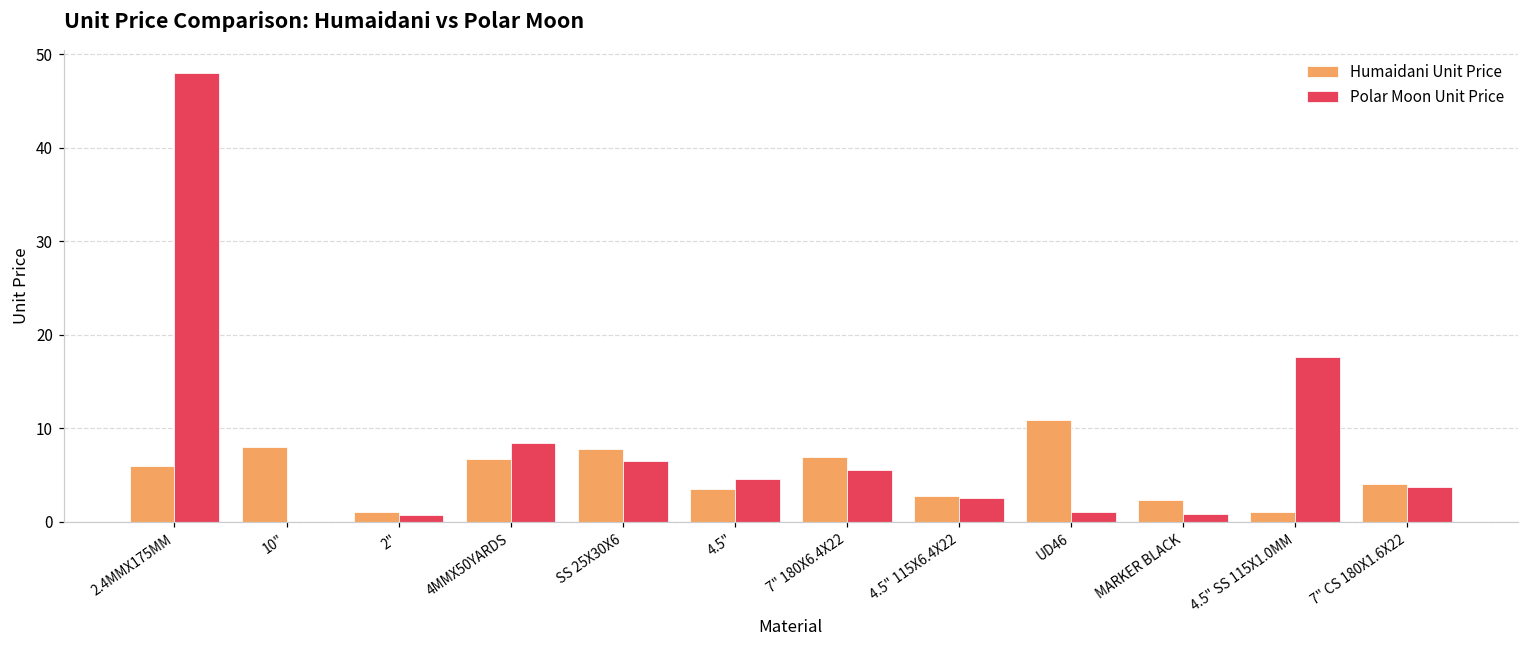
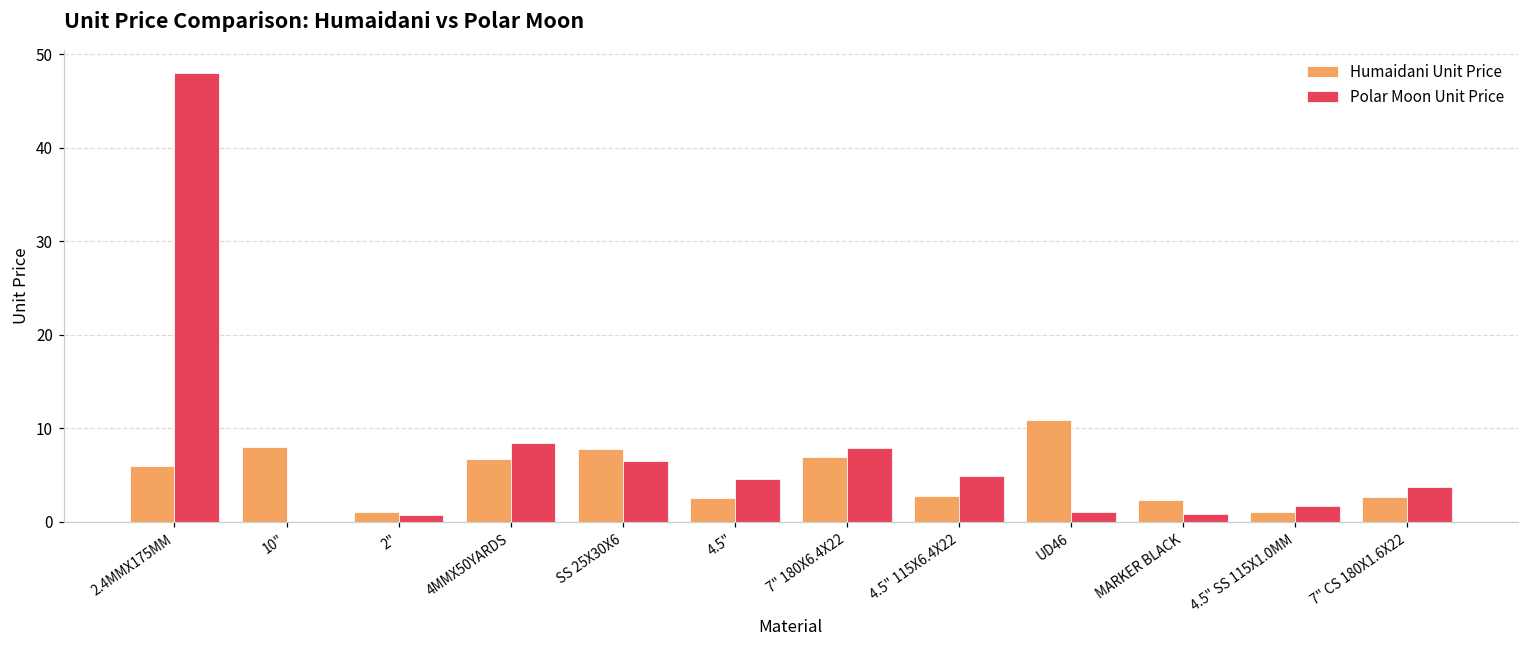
  {
    "Humaidani Unit Price": {
      "2.4MMX175MM": 6,
      "10\"": 8,
      "2\"": 1,
      "4MMX50YARDS": 7,
      "SS 25X30X6": 8,
-     "4.5\"": 4,
+     "4.5\"": 3,
      "7\" 180X6.4X22": 7,
      "4.5\" 115X6.4X22": 3,
      "UD46": 11,
      "MARKER BLACK": 2,
      "4.5\" SS 115X1.0MM": 1,
-     "7\" CS 180X1.6X22": 4
+     "7\" CS 180X1.6X22": 3
    },
    "Polar Moon Unit Price": {
      "2.4MMX175MM": 48,
      "10\"": 0,
      "2\"": 1,
      "4MMX50YARDS": 8,
      "SS 25X30X6": 7,
      "4.5\"": 5,
-     "7\" 180X6.4X22": 6,
-     "4.5\" 115X6.4X22": 3,
+     "7\" 180X6.4X22": 8,
+     "4.5\" 115X6.4X22": 5,
      "UD46": 1,
      "MARKER BLACK": 1,
-     "4.5\" SS 115X1.0MM": 18,
+     "4.5\" SS 115X1.0MM": 2,
      "7\" CS 180X1.6X22": 4
    }
  }
